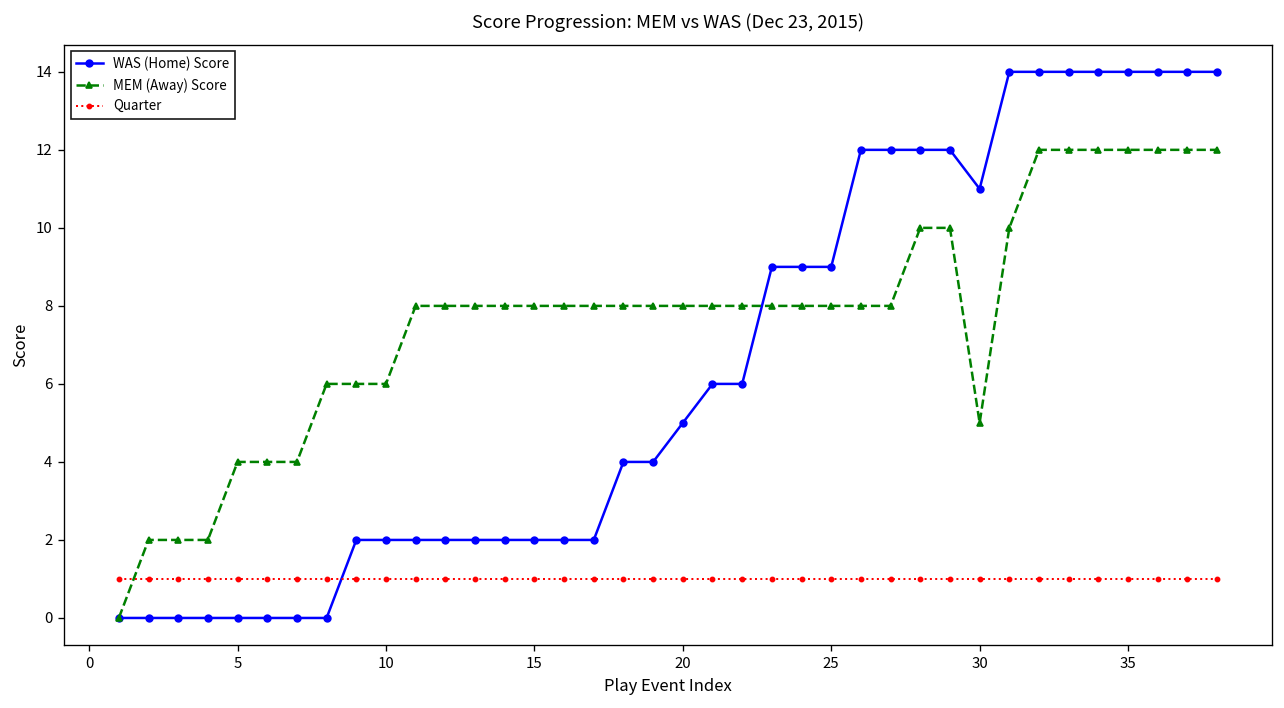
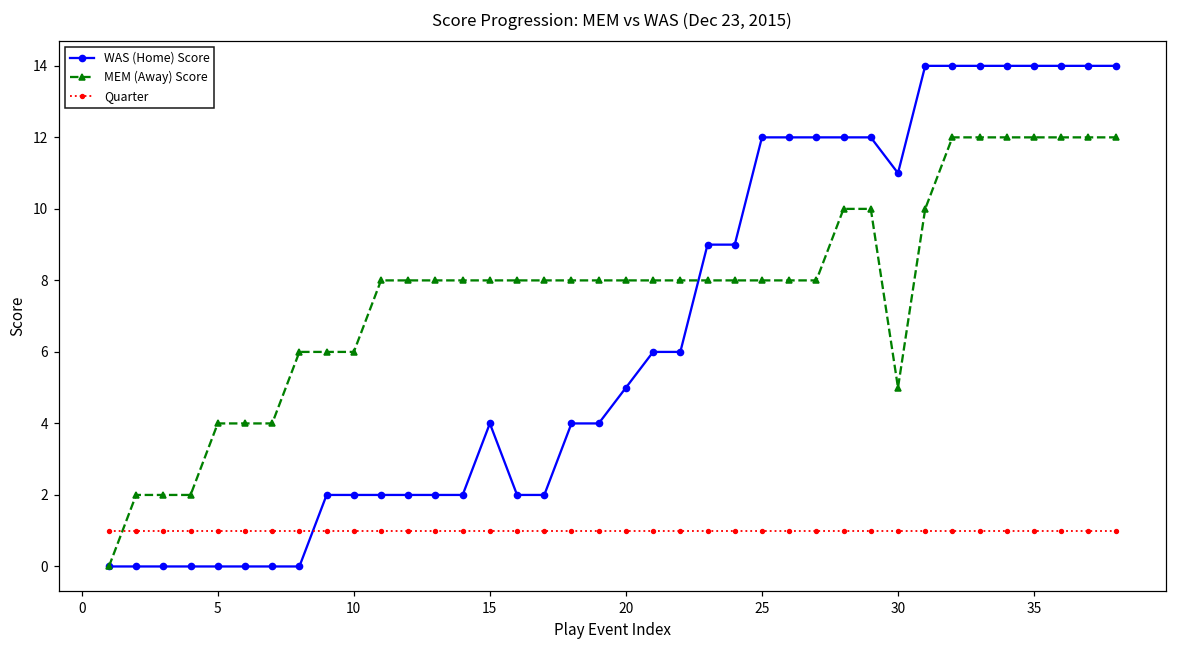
  {
    "WAS (Home) Score": {
      "5": 0,
      "10": 2,
-     "15": 2,
+     "15": 4,
      "20": 5,
-     "25": 9,
+     "25": 12,
      "30": 11,
      "35": 14
    },
    "MEM (Away) Score": {
      "5": 4,
      "10": 6,
      "15": 8,
      "20": 8,
      "25": 8,
      "30": 5,
      "35": 12
    },
    "Quarter": {
      "5": 1,
      "10": 1,
      "15": 1,
      "20": 1,
      "25": 1,
      "30": 1,
      "35": 1
    }
  }
